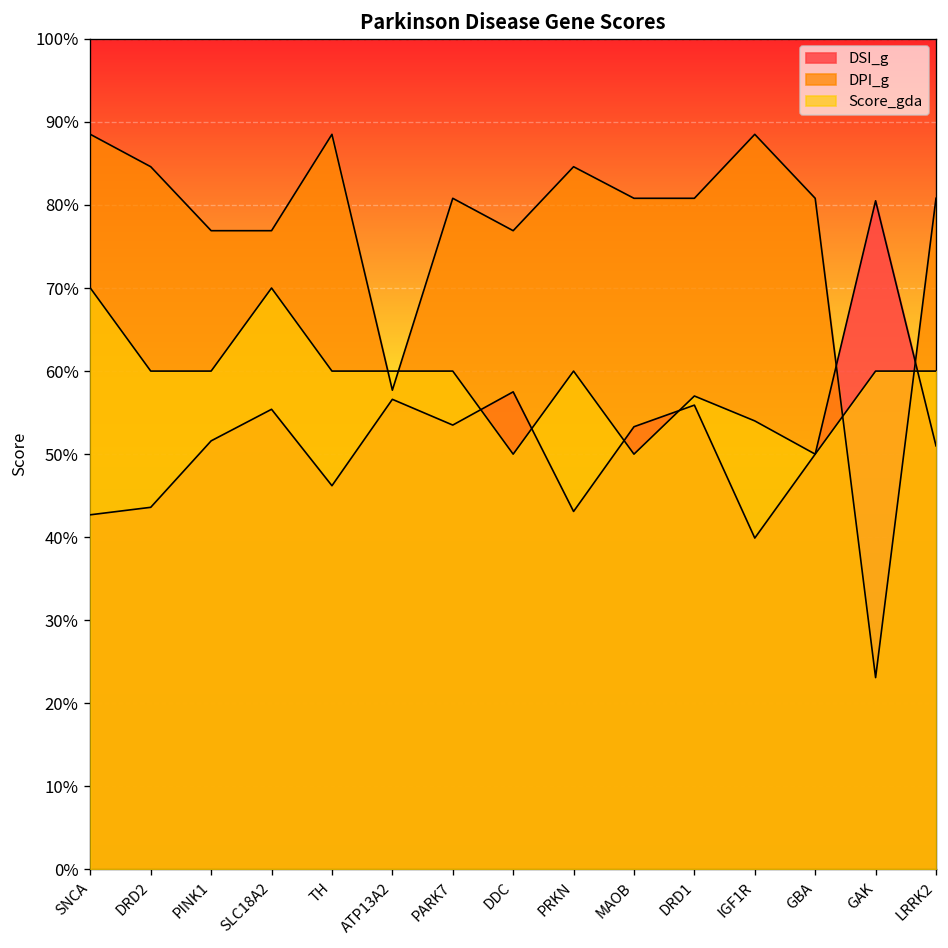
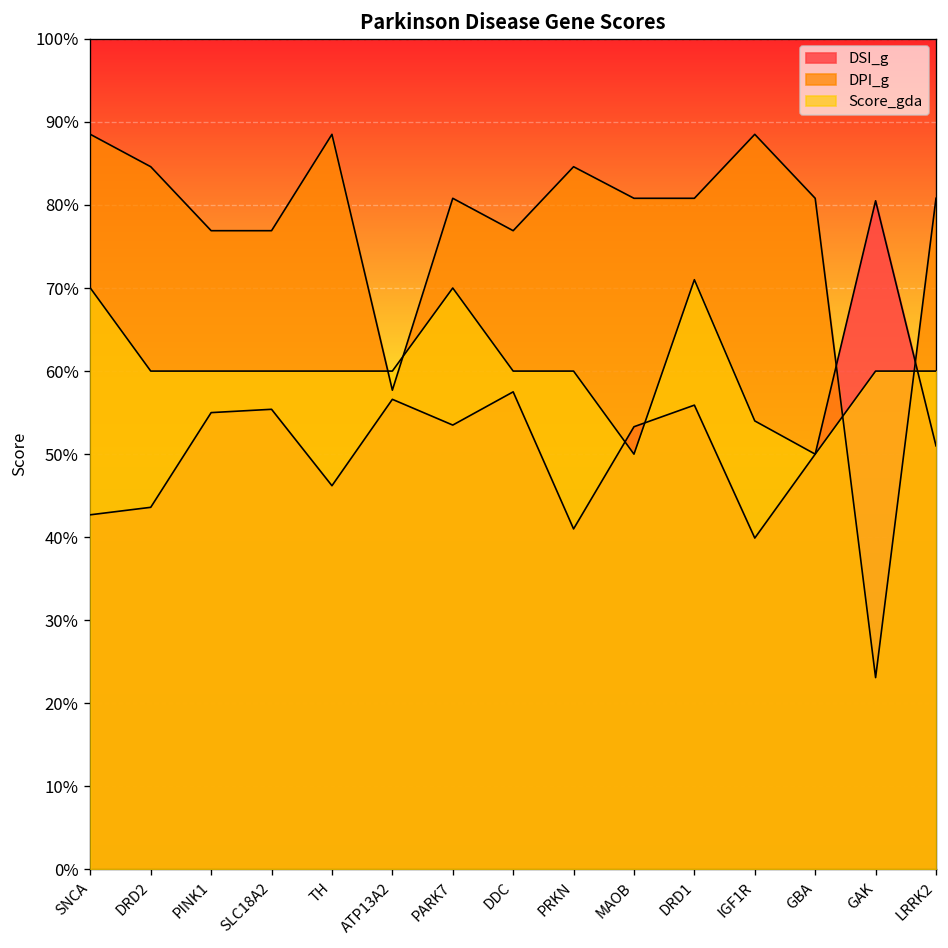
  {
    "DSI_g": {
      "SNCA": "43%",
      "DRD2": "44%",
-     "PINK1": "52%",
+     "PINK1": "55%",
      "SLC18A2": "55%",
      "TH": "46%",
      "ATP13A2": "57%",
      "PARK7": "54%",
      "DDC": "57%",
-     "PRKN": "43%",
+     "PRKN": "41%",
      "MAOB": "53%",
      "DRD1": "56%",
      "IGF1R": "40%",
      "GAK": "81%",
      "LRRK2": "51%"
    },
    "DPI_g": {
      "SNCA": "89%",
      "DRD2": "85%",
      "PINK1": "77%",
      "SLC18A2": "77%",
      "TH": "89%",
      "ATP13A2": "58%",
      "PARK7": "81%",
      "DDC": "77%",
      "PRKN": "85%",
      "MAOB": "81%",
      "DRD1": "81%",
      "IGF1R": "89%",
      "GBA": "81%",
      "GAK": "23%",
      "LRRK2": "81%"
    },
    "Score_gda": {
      "SNCA": "70%",
      "DRD2": "60%",
      "PINK1": "60%",
-     "SLC18A2": "70%",
+     "SLC18A2": "60%",
      "TH": "60%",
      "ATP13A2": "60%",
-     "PARK7": "60%",
-     "DDC": "50%",
+     "PARK7": "70%",
+     "DDC": "60%",
      "PRKN": "60%",
      "MAOB": "50%",
-     "DRD1": "57%",
+     "DRD1": "71%",
      "IGF1R": "54%",
      "GAK": "60%",
      "LRRK2": "60%"
    }
  }
